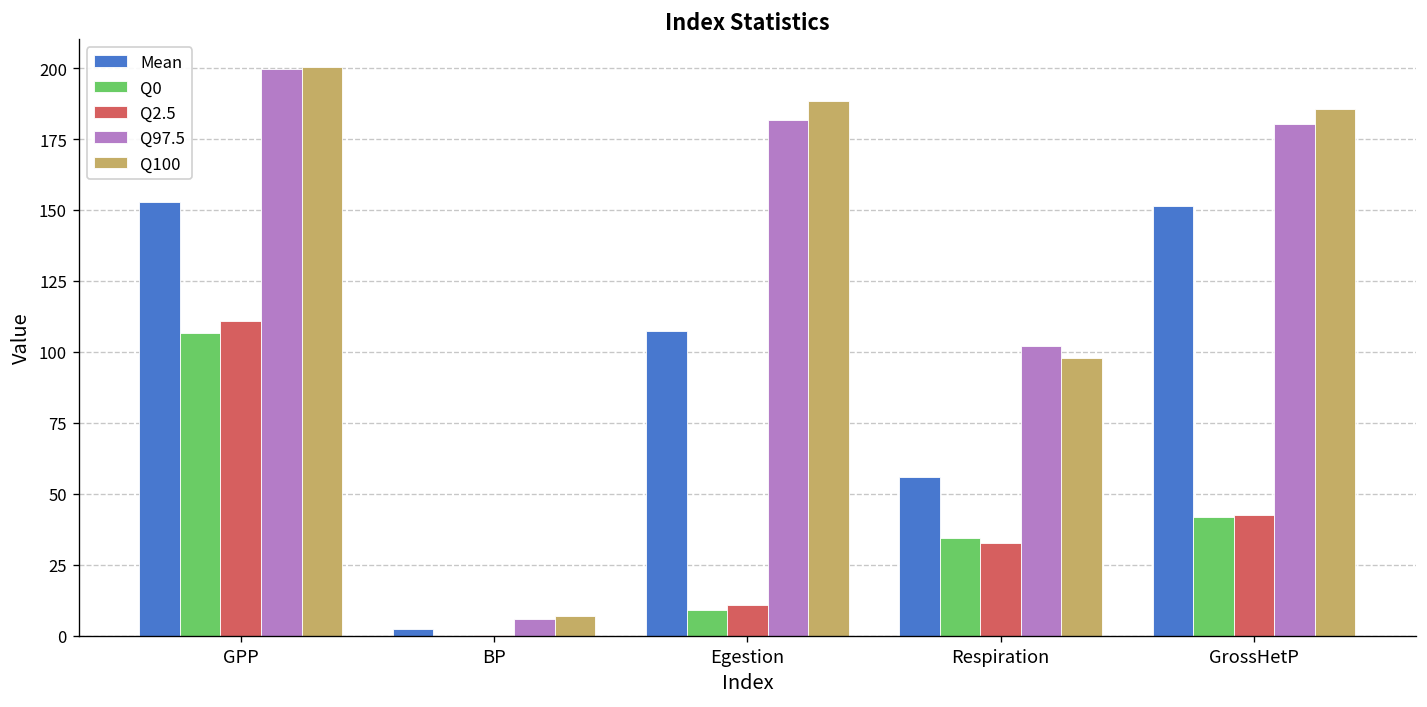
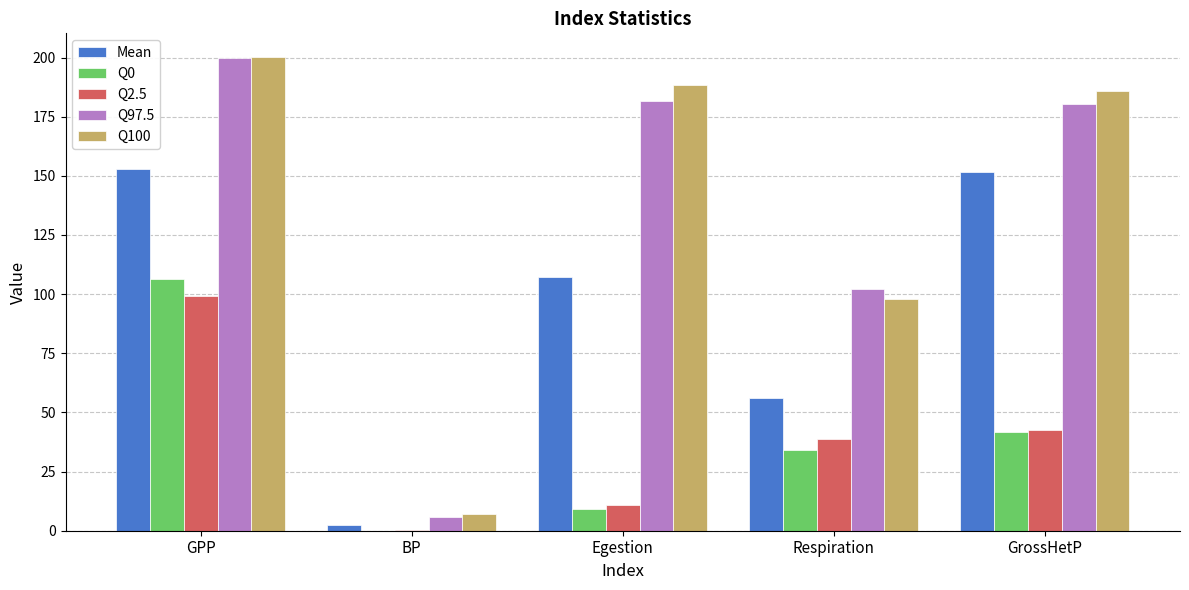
  {
    "Mean": {
      "GPP": 153,
      "BP": 2,
      "Egestion": 107,
      "Respiration": 56,
      "GrossHetP": 152
    },
    "Q0": {
      "GPP": 107,
      "Egestion": 9,
      "Respiration": 34,
      "GrossHetP": 42
    },
    "Q2.5": {
-     "GPP": 111,
+     "GPP": 99,
      "Egestion": 11,
-     "Respiration": 33,
+     "Respiration": 39,
      "GrossHetP": 43
    },
    "Q97.5": {
      "GPP": 200,
      "BP": 6,
      "Egestion": 182,
      "Respiration": 102,
      "GrossHetP": 180
    },
    "Q100": {
      "GPP": 200,
      "BP": 7,
      "Egestion": 188,
      "Respiration": 98,
      "GrossHetP": 186
    }
  }
